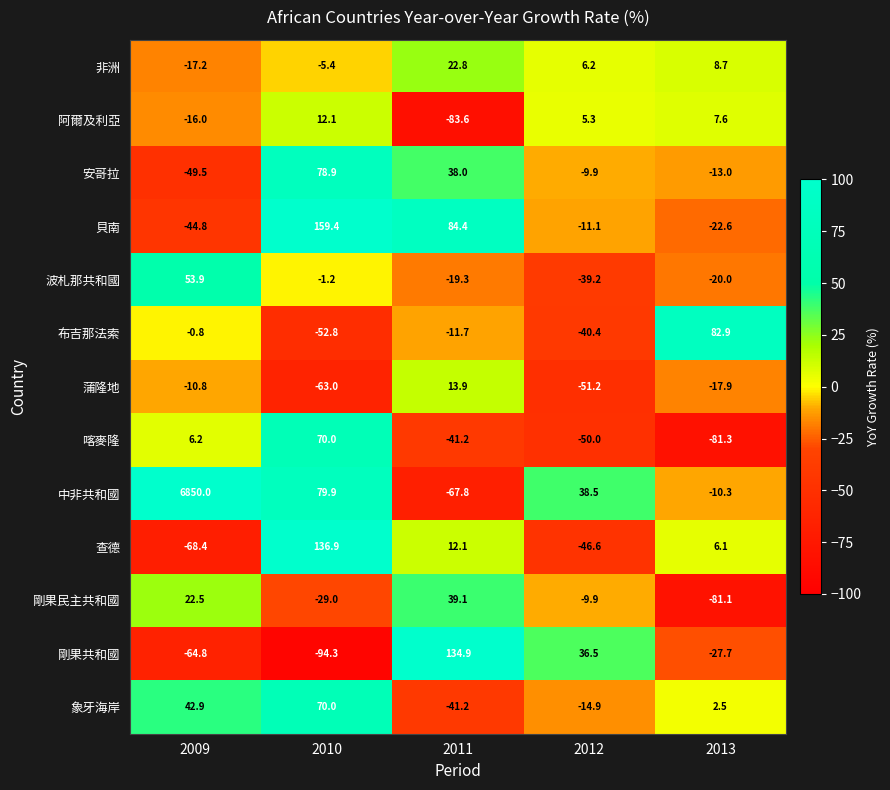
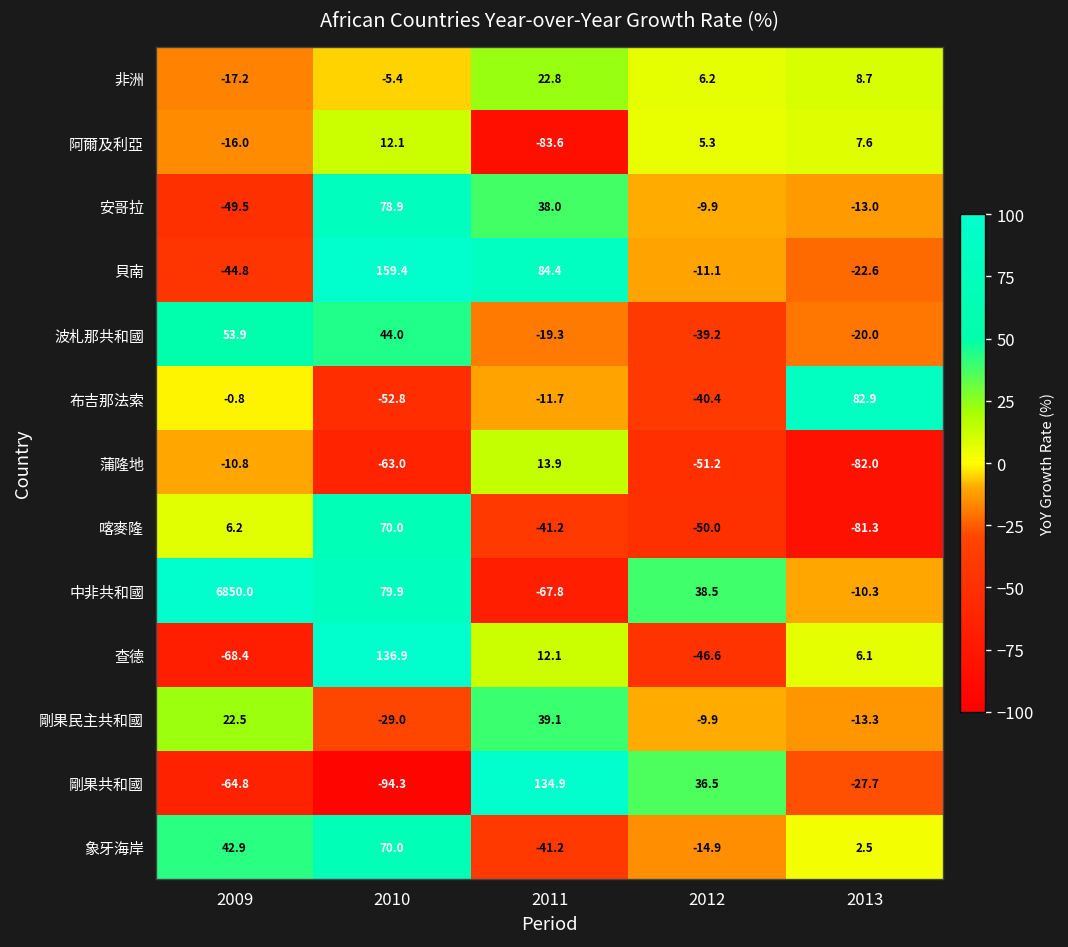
  {
    "非洲": {
      "2009": -17.2,
      "2010": -5.4,
      "2011": 22.8,
      "2012": 6.2,
      "2013": 8.7
    },
    "阿爾及利亞": {
      "2009": -16.0,
      "2010": 12.1,
      "2011": -83.6,
      "2012": 5.3,
      "2013": 7.6
    },
    "安哥拉": {
      "2009": -49.5,
      "2010": 78.9,
      "2011": 38.0,
      "2012": -9.9,
      "2013": -13.0
    },
    "貝南": {
      "2009": -44.8,
      "2010": 159.4,
      "2011": 84.4,
      "2012": -11.1,
      "2013": -22.6
    },
    "波札那共和國": {
      "2009": 53.9,
-     "2010": -1.2,
+     "2010": 44.0,
      "2011": -19.3,
      "2012": -39.2,
      "2013": -20.0
    },
    "布吉那法索": {
      "2009": -0.8,
      "2010": -52.8,
      "2011": -11.7,
      "2012": -40.4,
      "2013": 82.9
    },
    "蒲隆地": {
      "2009": -10.8,
      "2010": -63.0,
      "2011": 13.9,
      "2012": -51.2,
-     "2013": -17.9
+     "2013": -82.0
    },
    "喀麥隆": {
      "2009": 6.2,
      "2010": 70.0,
      "2011": -41.2,
      "2012": -50.0,
      "2013": -81.3
    },
    "中非共和國": {
      "2009": 6850.0,
      "2010": 79.9,
      "2011": -67.8,
      "2012": 38.5,
      "2013": -10.3
    },
    "查德": {
      "2009": -68.4,
      "2010": 136.9,
      "2011": 12.1,
      "2012": -46.6,
      "2013": 6.1
    },
    "剛果民主共和國": {
      "2009": 22.5,
      "2010": -29.0,
      "2011": 39.1,
      "2012": -9.9,
-     "2013": -81.1
+     "2013": -13.3
    },
    "剛果共和國": {
      "2009": -64.8,
      "2010": -94.3,
      "2011": 134.9,
      "2012": 36.5,
      "2013": -27.7
    },
    "象牙海岸": {
      "2009": 42.9,
      "2010": 70.0,
      "2011": -41.2,
      "2012": -14.9,
      "2013": 2.5
    }
  }
